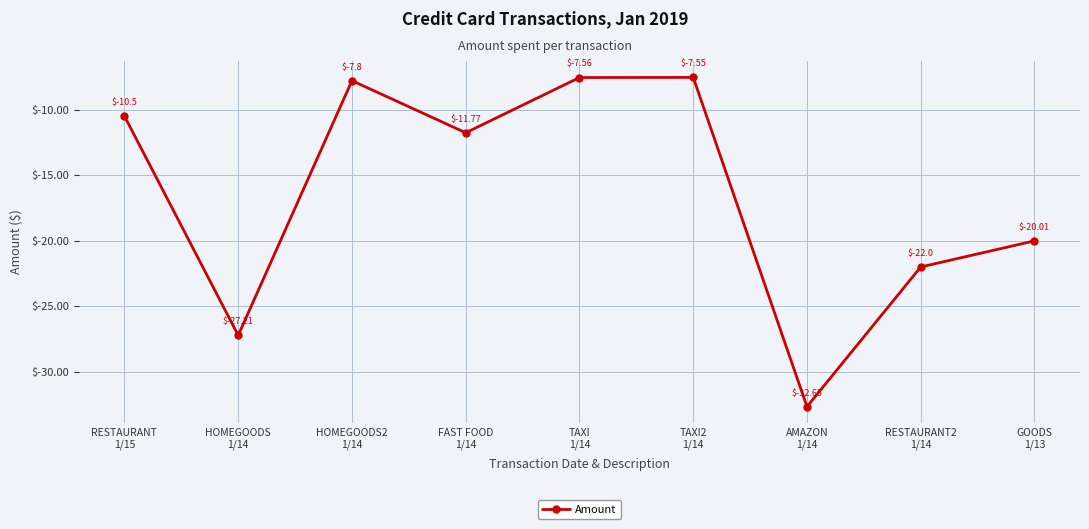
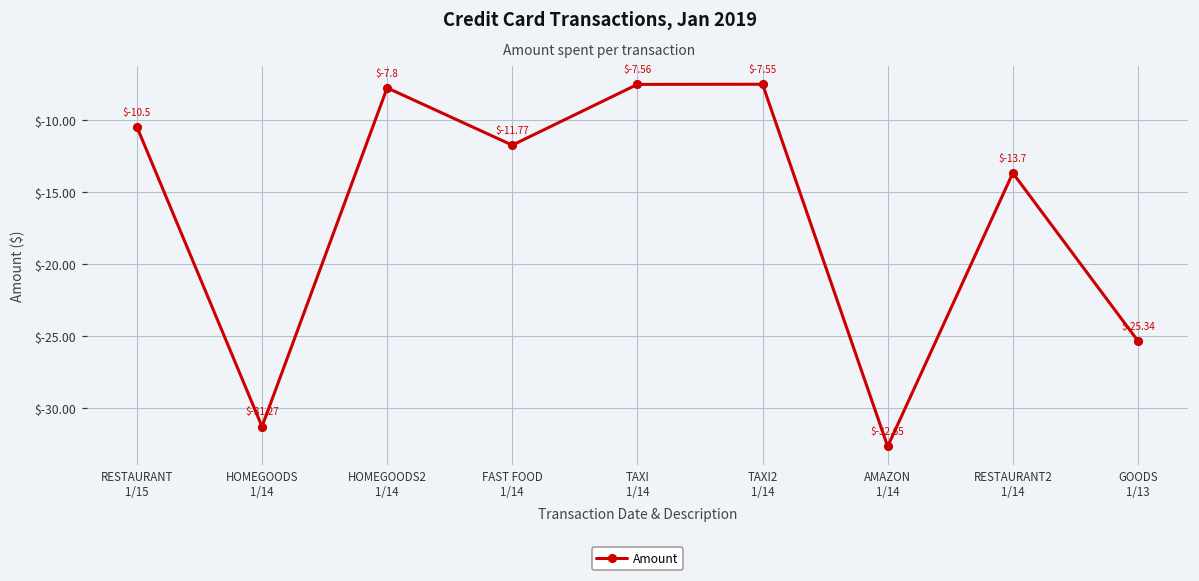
  {
    "RESTAURANT 1/15": "$-10.5",
-   "HOMEGOODS 1/14": "$-27.21",
+   "HOMEGOODS 1/14": "$-31.27",
    "HOMEGOODS2 1/14": "$-7.8",
    "FAST FOOD 1/14": "$-11.77",
    "TAXI 1/14": "$-7.56",
    "TAXI2 1/14": "$-7.55",
    "AMAZON 1/14": "$-32.65",
-   "RESTAURANT2 1/14": "$-22.0",
-   "GOODS 1/13": "$-20.01"
+   "RESTAURANT2 1/14": "$-13.7",
+   "GOODS 1/13": "$-25.34"
  }
